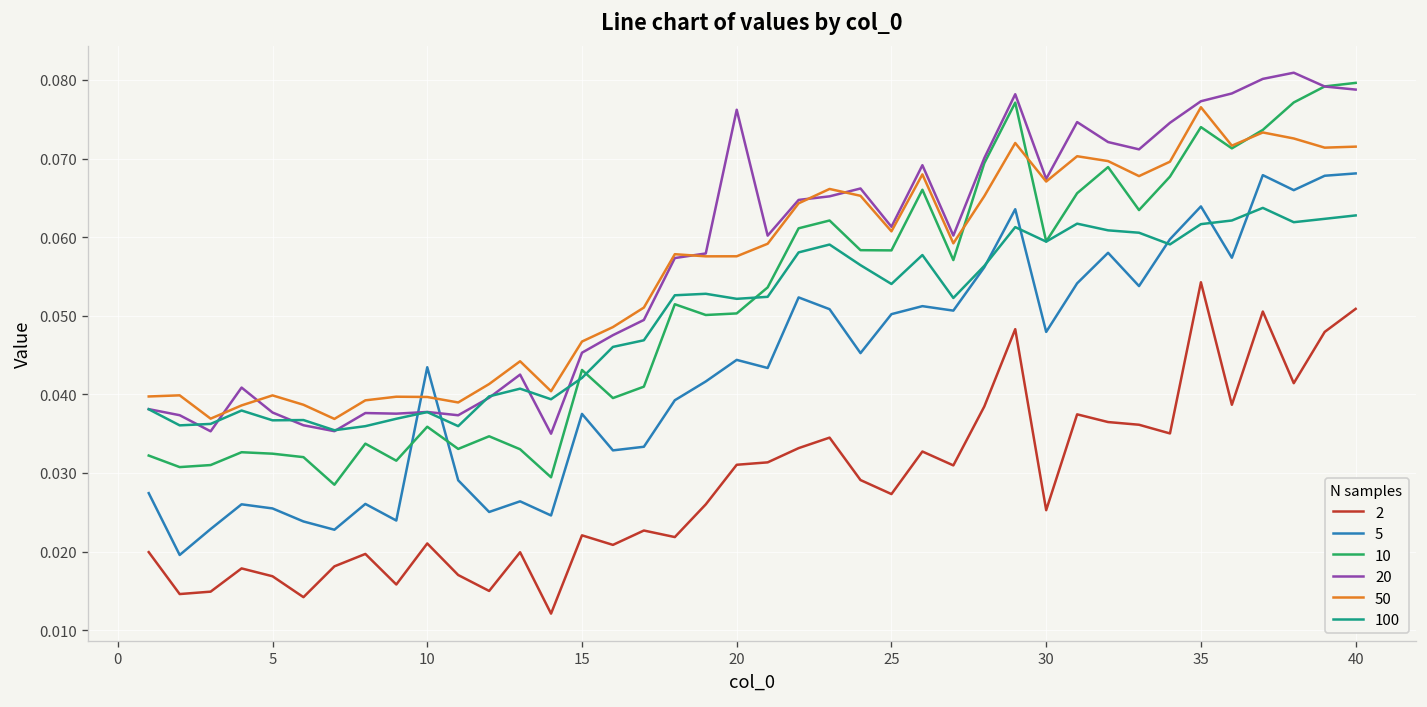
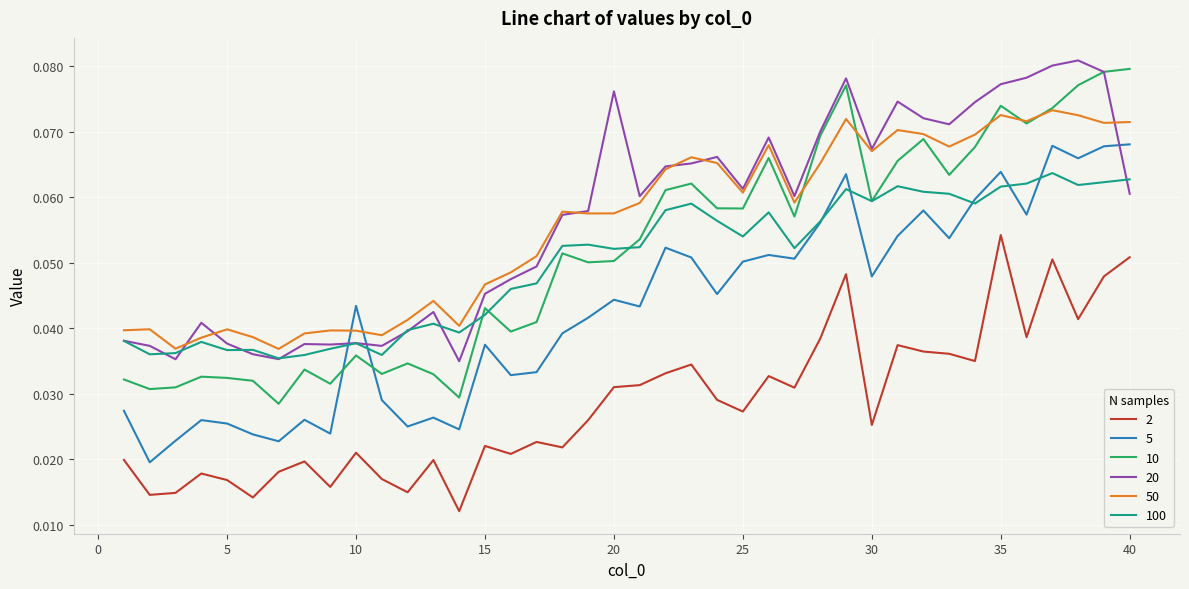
  {
    "2": {
      "5": 0.017,
      "10": 0.021,
      "15": 0.022,
      "20": 0.031,
      "25": 0.027,
      "30": 0.025,
      "35": 0.054,
      "40": 0.051
    },
    "5": {
      "5": 0.025,
      "10": 0.043,
      "15": 0.038,
      "20": 0.044,
      "25": 0.050,
      "30": 0.048,
      "35": 0.064,
      "40": 0.068
    },
    "20": {
      "5": 0.038,
      "15": 0.045,
      "20": 0.076,
      "25": 0.061,
      "35": 0.077,
-     "40": 0.079
+     "40": 0.061
    },
    "50": {
      "5": 0.040,
      "10": 0.040,
      "15": 0.047,
      "20": 0.058,
      "25": 0.061,
-     "35": 0.077,
+     "35": 0.073,
      "40": 0.072
    }
  }
